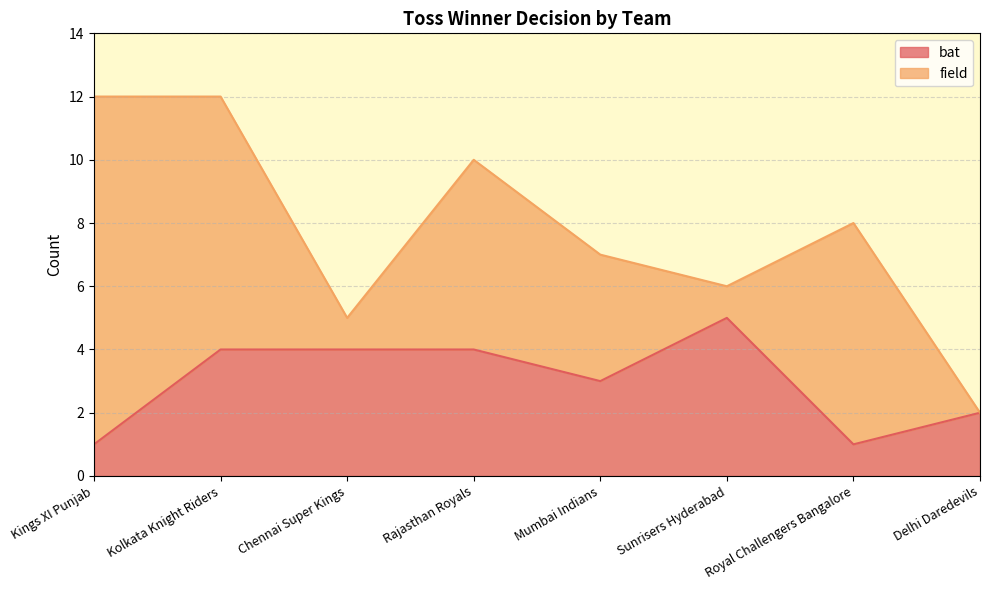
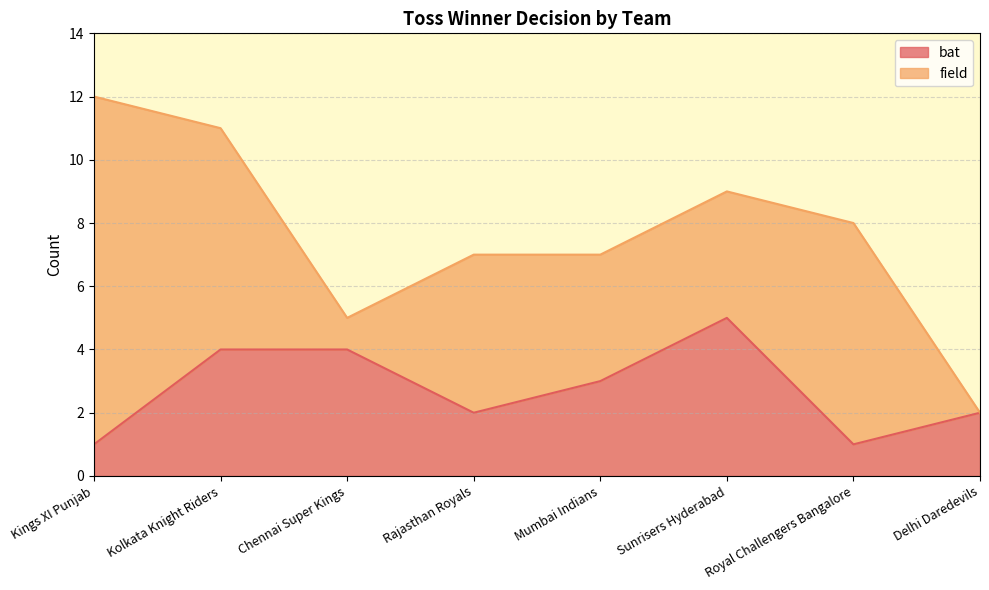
  {
    "bat": {
      "Kings XI Punjab": 1,
      "Kolkata Knight Riders": 4,
      "Chennai Super Kings": 4,
-     "Rajasthan Royals": 4,
+     "Rajasthan Royals": 2,
      "Mumbai Indians": 3,
      "Sunrisers Hyderabad": 5,
      "Royal Challengers Bangalore": 1
    },
    "field": {
      "Kings XI Punjab": 11,
-     "Kolkata Knight Riders": 8,
+     "Kolkata Knight Riders": 7,
      "Chennai Super Kings": 1,
-     "Rajasthan Royals": 6,
+     "Rajasthan Royals": 5,
      "Mumbai Indians": 4,
-     "Sunrisers Hyderabad": 1,
+     "Sunrisers Hyderabad": 4,
      "Royal Challengers Bangalore": 7
    }
  }
